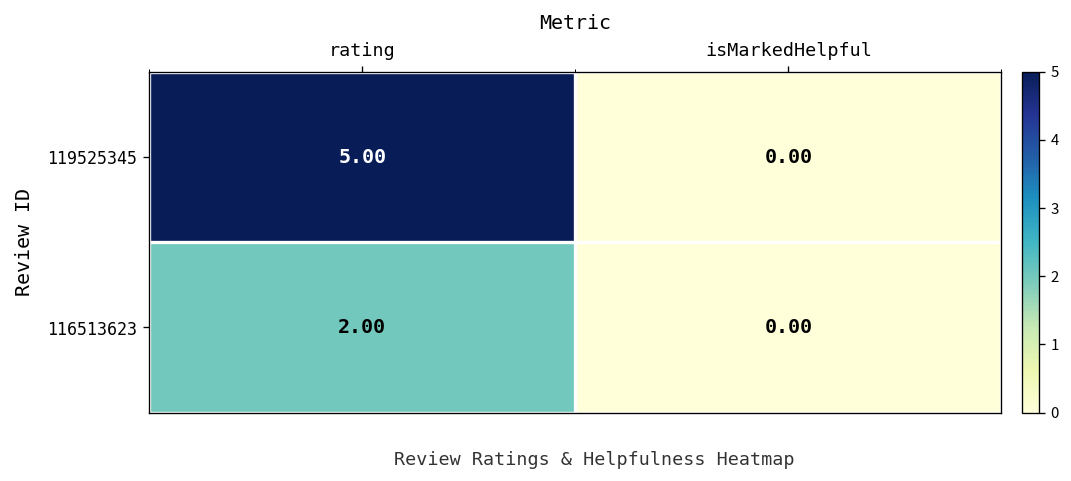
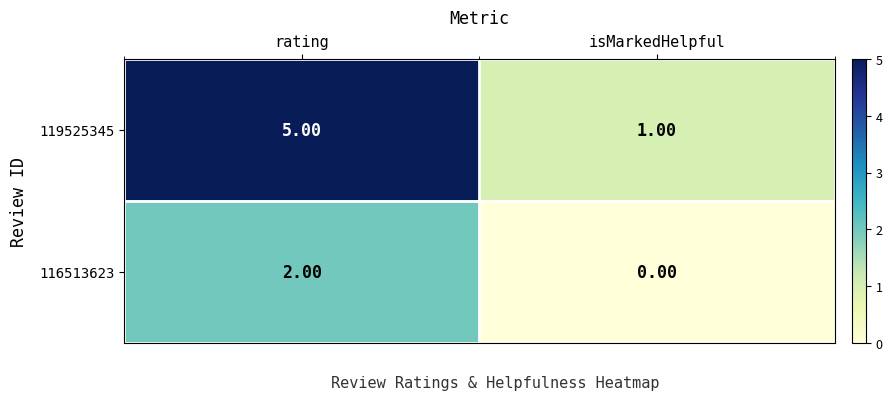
  {
    "119525345": {
      "rating": 5.00,
-     "isMarkedHelpful": 0.00
+     "isMarkedHelpful": 1.00
    },
    "116513623": {
      "rating": 2.00,
      "isMarkedHelpful": 0.00
    }
  }
